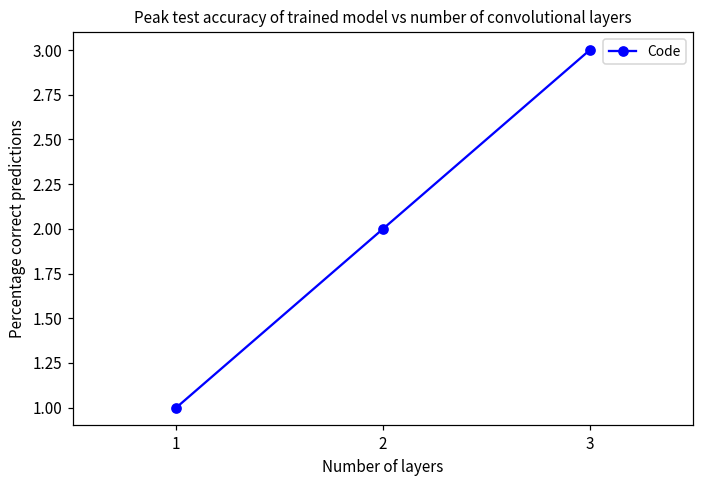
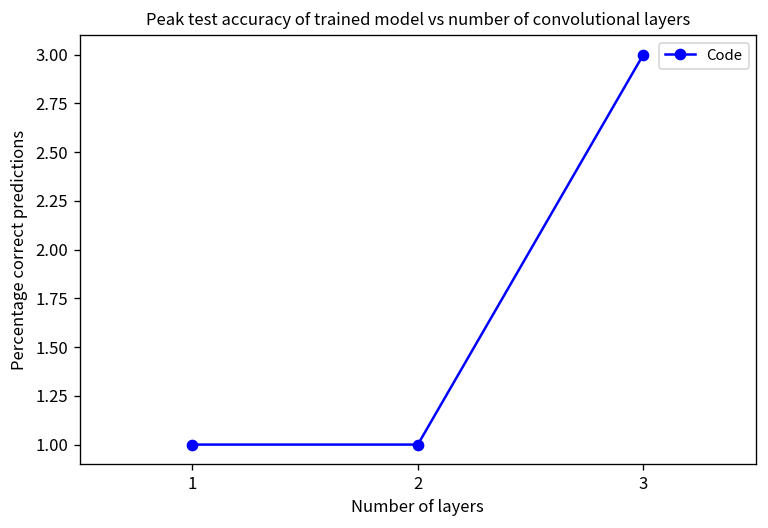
  {
    "1": 1,
-   "2": 2,
+   "2": 1,
    "3": 3
  }
